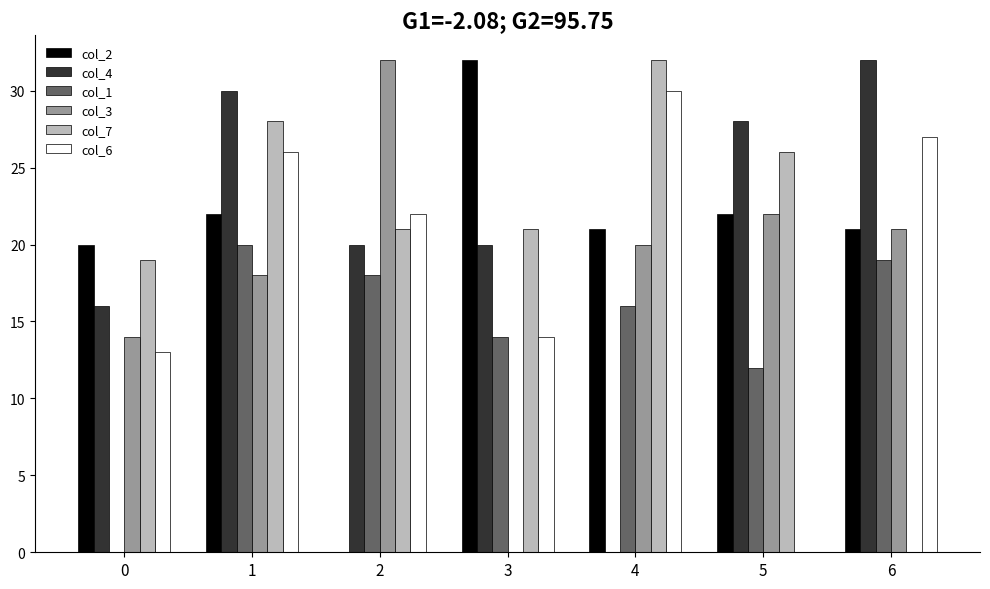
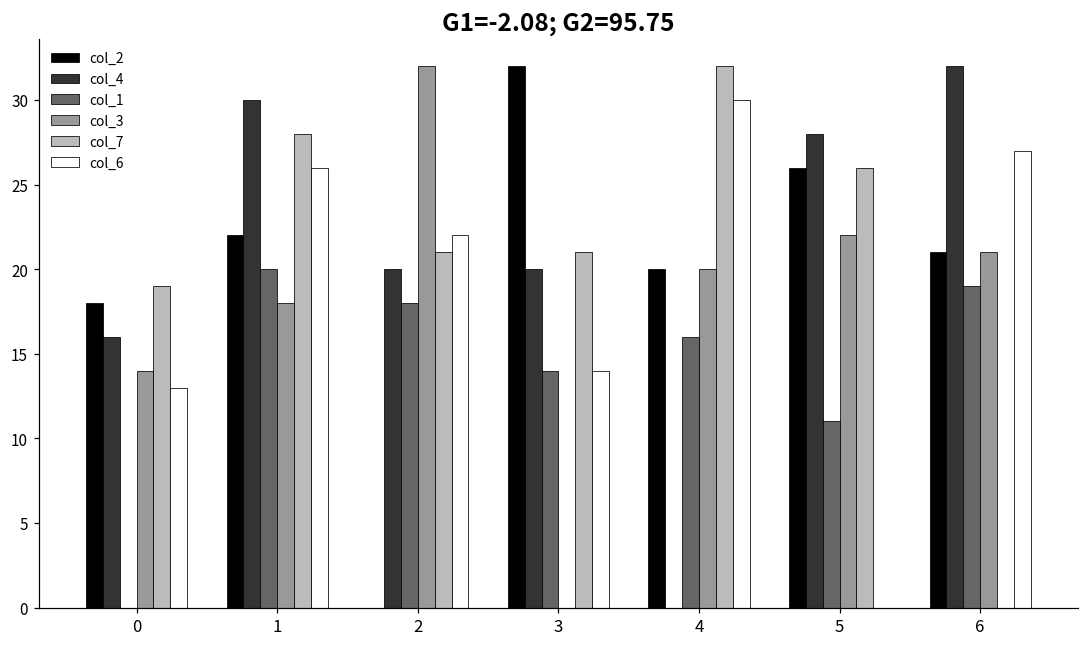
  {
    "col_2": {
-     "0": 20,
+     "0": 18,
      "1": 22,
      "2": 0,
      "3": 32,
-     "4": 21,
-     "5": 22,
+     "4": 20,
+     "5": 26,
      "6": 21
    },
    "col_4": {
      "0": 16,
      "1": 30,
      "2": 20,
      "3": 20,
      "4": 0,
      "5": 28,
      "6": 32
    },
    "col_1": {
      "0": 0,
      "1": 20,
      "2": 18,
      "3": 14,
      "4": 16,
-     "5": 12,
+     "5": 11,
      "6": 19
    },
    "col_6": {
      "0": 13,
      "1": 26,
      "2": 22,
      "3": 14,
      "4": 30,
      "5": 0,
      "6": 27
    }
  }
